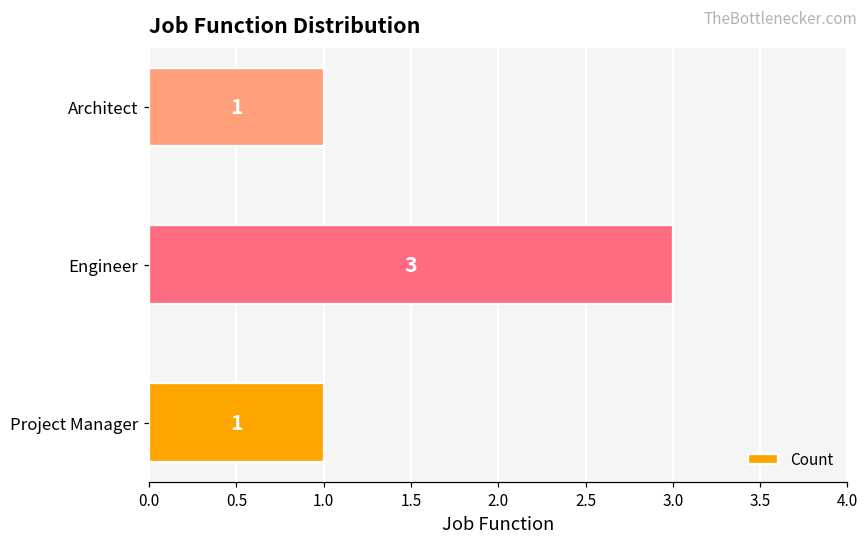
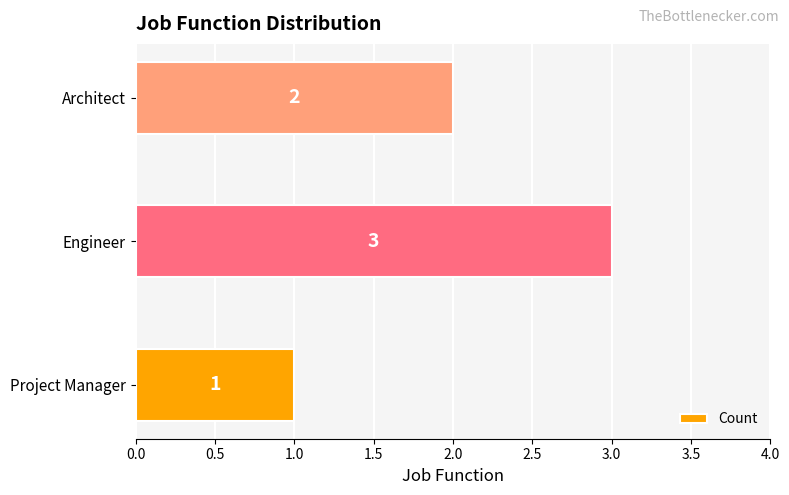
  {
-   "Architect": 1,
+   "Architect": 2,
    "Engineer": 3,
    "Project Manager": 1
  }
